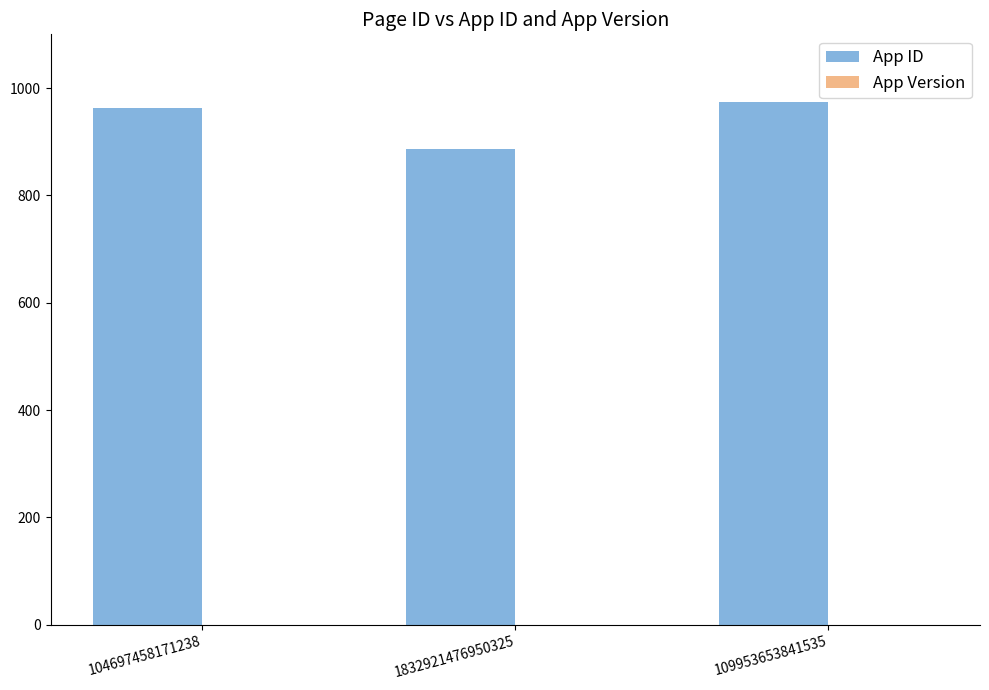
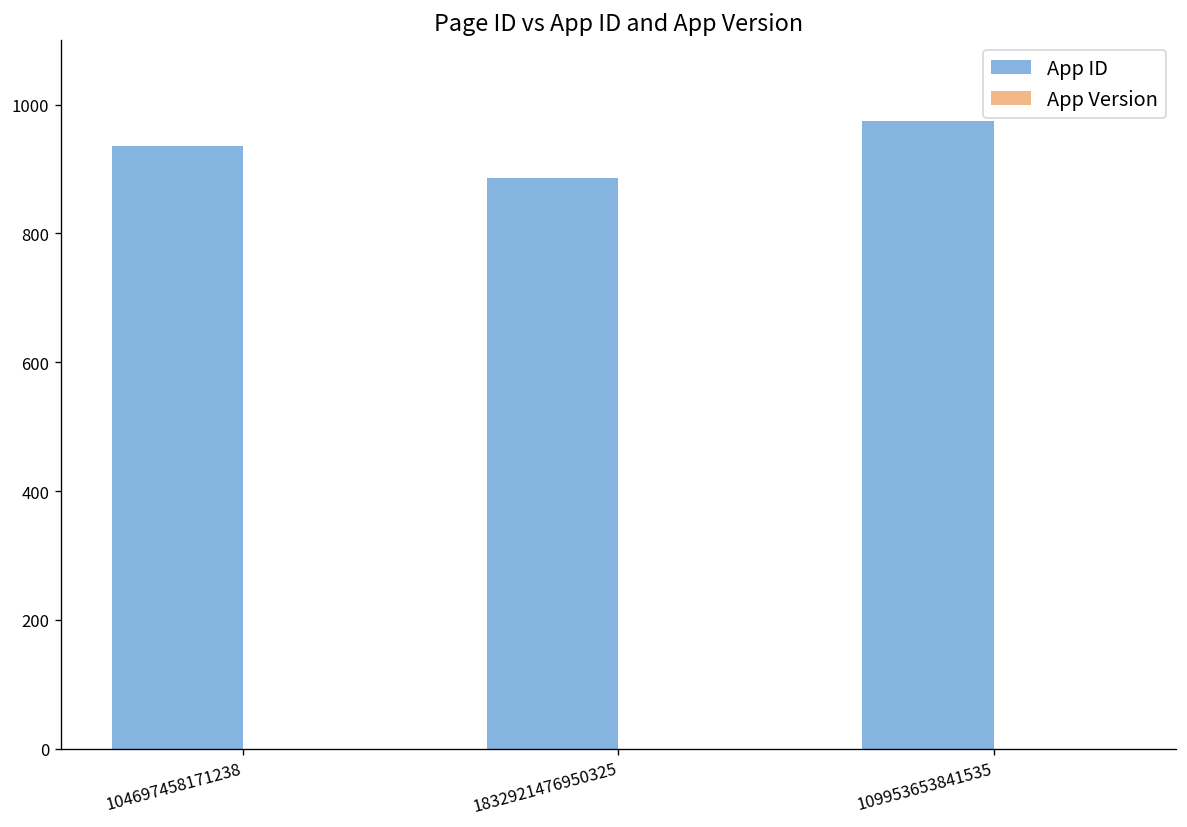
  {
    "App ID": {
-     "104697458171238": 960,
+     "104697458171238": 940,
      "1832921476950325": 890,
      "109953653841535": 970
    },
    "App Version": {
      "104697458171238": 0,
      "1832921476950325": 0,
      "109953653841535": 0
    }
  }
